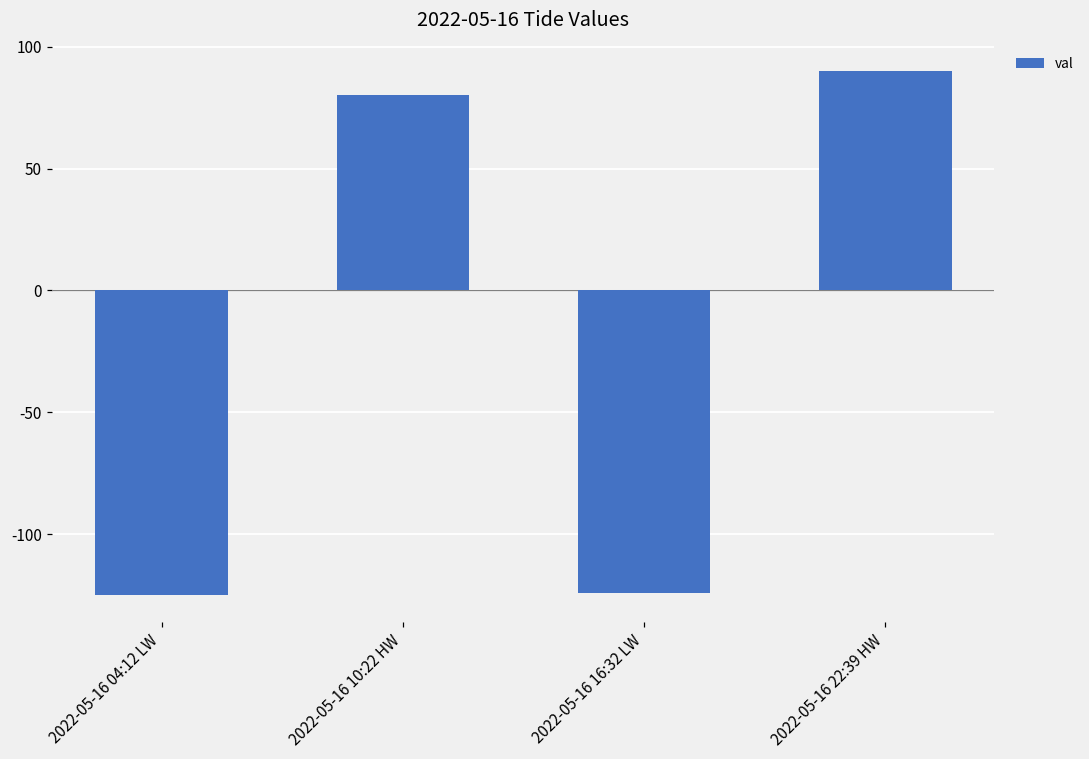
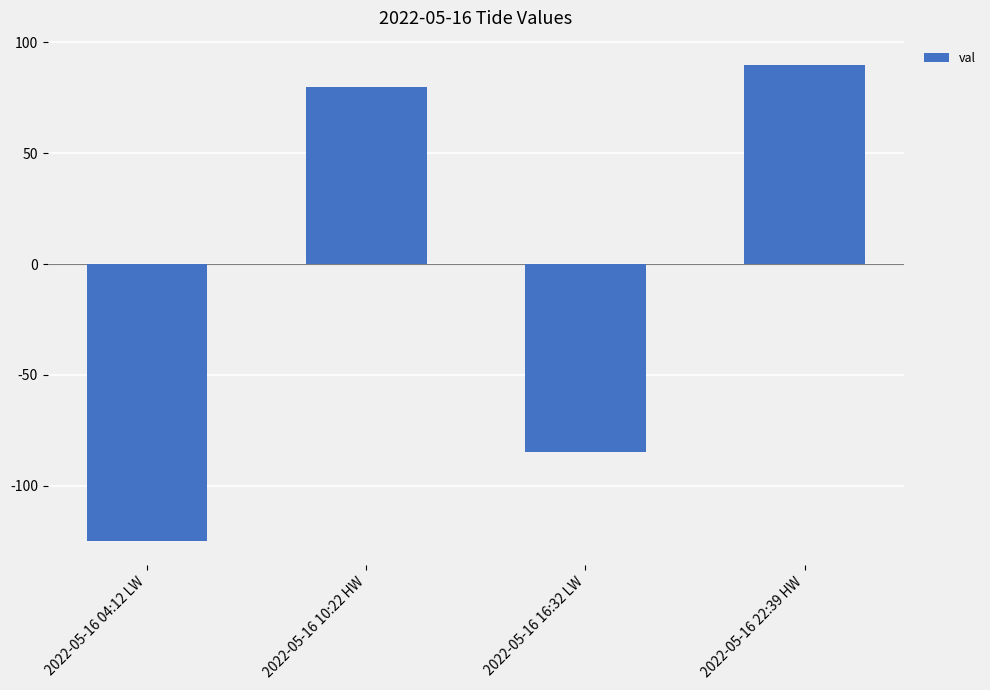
  {
    "2022-05-16 04:12 LW": -125,
    "2022-05-16 10:22 HW": 80,
-   "2022-05-16 16:32 LW": -124,
+   "2022-05-16 16:32 LW": -85,
    "2022-05-16 22:39 HW": 90
  }
